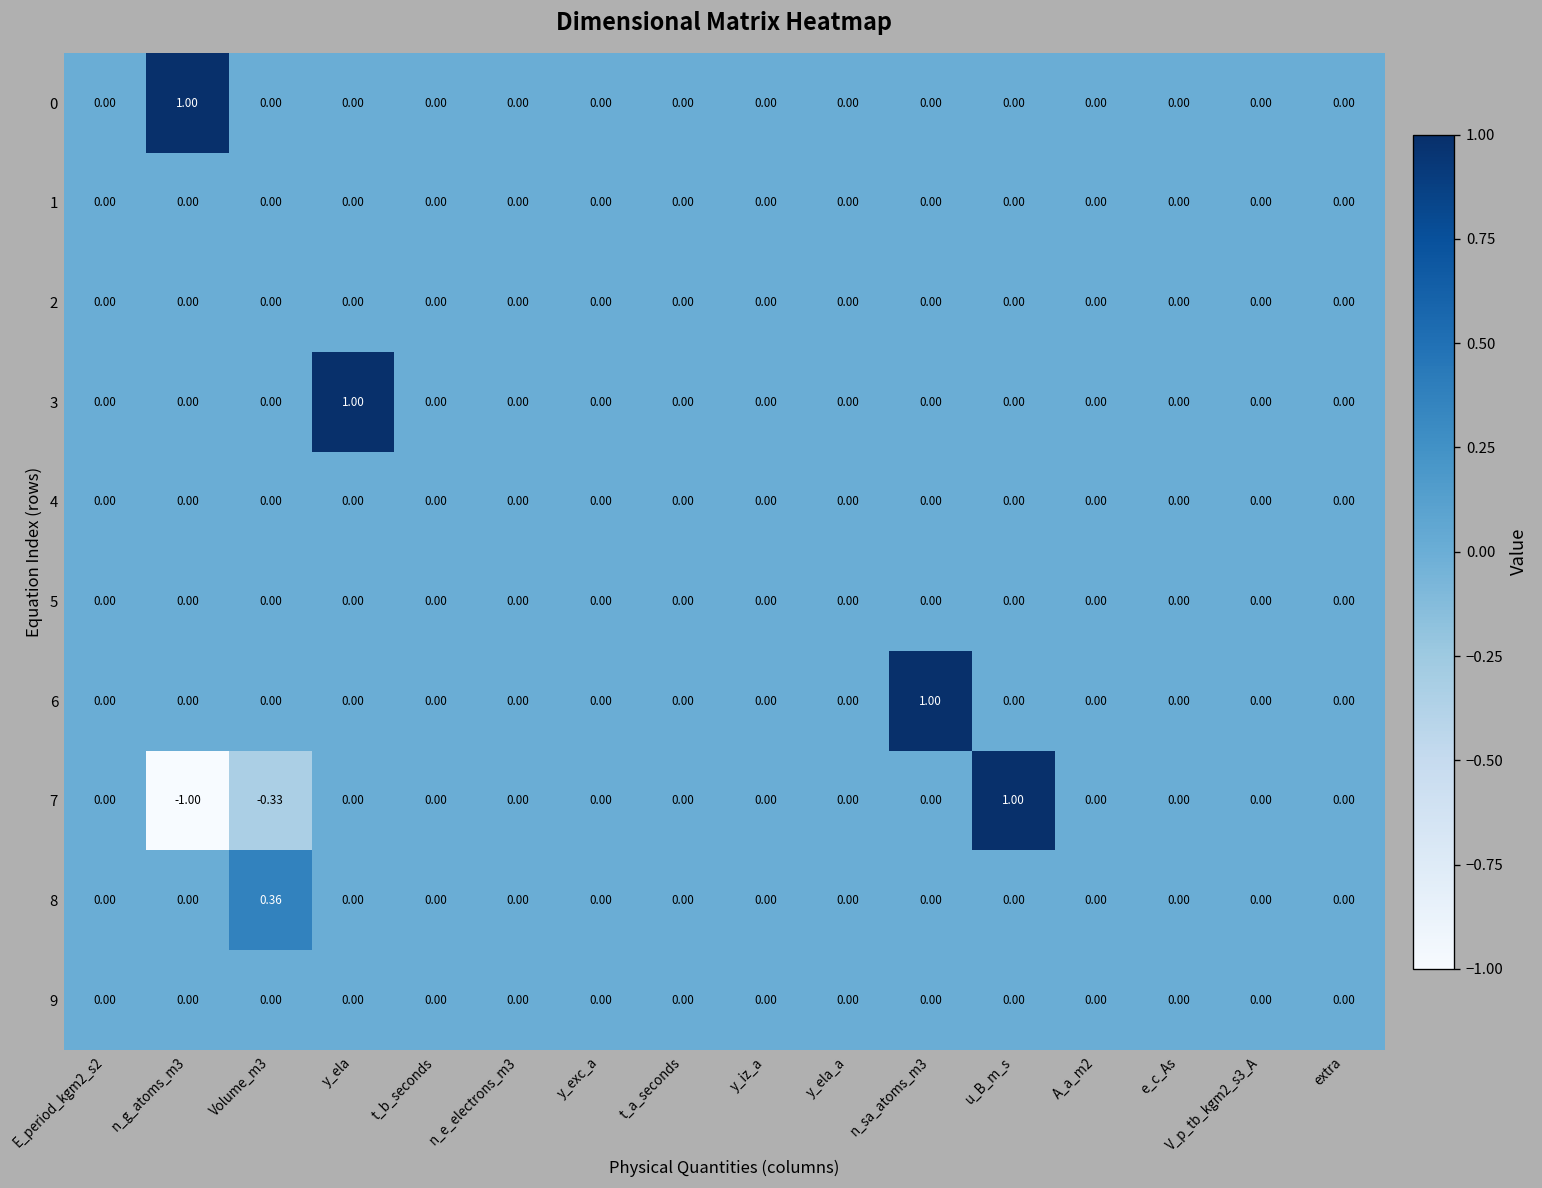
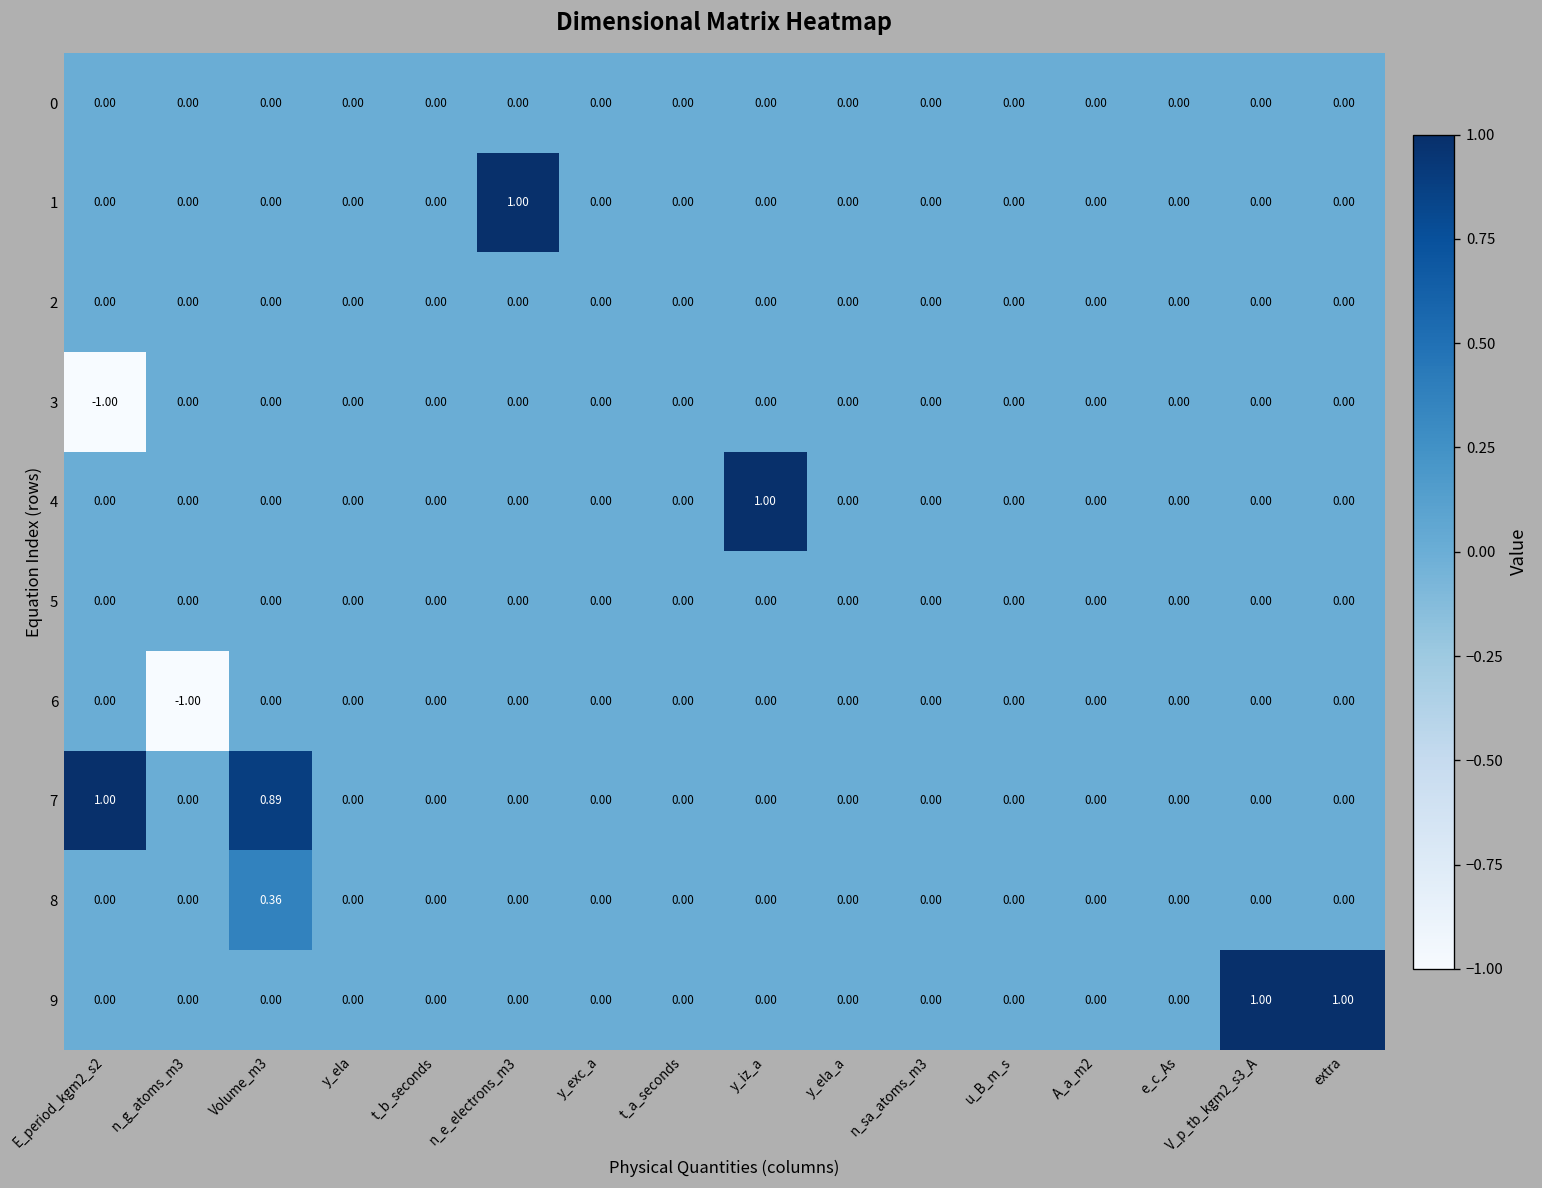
  {
    "0": {
      "E_period_kgm2_s2": 0.00,
-     "n_g_atoms_m3": 1.00,
+     "n_g_atoms_m3": 0.00,
      "Volume_m3": 0.00,
      "y_ela": 0.00,
      "t_b_seconds": 0.00,
      "n_e_electrons_m3": 0.00,
      "y_exc_a": 0.00,
      "t_a_seconds": 0.00,
      "y_iz_a": 0.00,
      "y_ela_a": 0.00,
      "n_sa_atoms_m3": 0.00,
      "u_B_m_s": 0.00,
      "A_a_m2": 0.00,
      "e_c_As": 0.00,
      "V_p_tb_kgm2_s3_A": 0.00,
      "extra": 0.00
    },
    "1": {
      "E_period_kgm2_s2": 0.00,
      "n_g_atoms_m3": 0.00,
      "Volume_m3": 0.00,
      "y_ela": 0.00,
      "t_b_seconds": 0.00,
-     "n_e_electrons_m3": 0.00,
+     "n_e_electrons_m3": 1.00,
      "y_exc_a": 0.00,
      "t_a_seconds": 0.00,
      "y_iz_a": 0.00,
      "y_ela_a": 0.00,
      "n_sa_atoms_m3": 0.00,
      "u_B_m_s": 0.00,
      "A_a_m2": 0.00,
      "e_c_As": 0.00,
      "V_p_tb_kgm2_s3_A": 0.00,
      "extra": 0.00
    },
    "2": {
      "E_period_kgm2_s2": 0.00,
      "n_g_atoms_m3": 0.00,
      "Volume_m3": 0.00,
      "y_ela": 0.00,
      "t_b_seconds": 0.00,
      "n_e_electrons_m3": 0.00,
      "y_exc_a": 0.00,
      "t_a_seconds": 0.00,
      "y_iz_a": 0.00,
      "y_ela_a": 0.00,
      "n_sa_atoms_m3": 0.00,
      "u_B_m_s": 0.00,
      "A_a_m2": 0.00,
      "e_c_As": 0.00,
      "V_p_tb_kgm2_s3_A": 0.00,
      "extra": 0.00
    },
    "3": {
-     "E_period_kgm2_s2": 0.00,
+     "E_period_kgm2_s2": -1.00,
      "n_g_atoms_m3": 0.00,
      "Volume_m3": 0.00,
-     "y_ela": 1.00,
+     "y_ela": 0.00,
      "t_b_seconds": 0.00,
      "n_e_electrons_m3": 0.00,
      "y_exc_a": 0.00,
      "t_a_seconds": 0.00,
      "y_iz_a": 0.00,
      "y_ela_a": 0.00,
      "n_sa_atoms_m3": 0.00,
      "u_B_m_s": 0.00,
      "A_a_m2": 0.00,
      "e_c_As": 0.00,
      "V_p_tb_kgm2_s3_A": 0.00,
      "extra": 0.00
    },
    "4": {
      "E_period_kgm2_s2": 0.00,
      "n_g_atoms_m3": 0.00,
      "Volume_m3": 0.00,
      "y_ela": 0.00,
      "t_b_seconds": 0.00,
      "n_e_electrons_m3": 0.00,
      "y_exc_a": 0.00,
      "t_a_seconds": 0.00,
-     "y_iz_a": 0.00,
+     "y_iz_a": 1.00,
      "y_ela_a": 0.00,
      "n_sa_atoms_m3": 0.00,
      "u_B_m_s": 0.00,
      "A_a_m2": 0.00,
      "e_c_As": 0.00,
      "V_p_tb_kgm2_s3_A": 0.00,
      "extra": 0.00
    },
    "5": {
      "E_period_kgm2_s2": 0.00,
      "n_g_atoms_m3": 0.00,
      "Volume_m3": 0.00,
      "y_ela": 0.00,
      "t_b_seconds": 0.00,
      "n_e_electrons_m3": 0.00,
      "y_exc_a": 0.00,
      "t_a_seconds": 0.00,
      "y_iz_a": 0.00,
      "y_ela_a": 0.00,
      "n_sa_atoms_m3": 0.00,
      "u_B_m_s": 0.00,
      "A_a_m2": 0.00,
      "e_c_As": 0.00,
      "V_p_tb_kgm2_s3_A": 0.00,
      "extra": 0.00
    },
    "6": {
      "E_period_kgm2_s2": 0.00,
-     "n_g_atoms_m3": 0.00,
+     "n_g_atoms_m3": -1.00,
      "Volume_m3": 0.00,
      "y_ela": 0.00,
      "t_b_seconds": 0.00,
      "n_e_electrons_m3": 0.00,
      "y_exc_a": 0.00,
      "t_a_seconds": 0.00,
      "y_iz_a": 0.00,
      "y_ela_a": 0.00,
-     "n_sa_atoms_m3": 1.00,
+     "n_sa_atoms_m3": 0.00,
      "u_B_m_s": 0.00,
      "A_a_m2": 0.00,
      "e_c_As": 0.00,
      "V_p_tb_kgm2_s3_A": 0.00,
      "extra": 0.00
    },
    "7": {
-     "E_period_kgm2_s2": 0.00,
-     "n_g_atoms_m3": -1.00,
-     "Volume_m3": -0.33,
+     "E_period_kgm2_s2": 1.00,
+     "n_g_atoms_m3": 0.00,
+     "Volume_m3": 0.89,
      "y_ela": 0.00,
      "t_b_seconds": 0.00,
      "n_e_electrons_m3": 0.00,
      "y_exc_a": 0.00,
      "t_a_seconds": 0.00,
      "y_iz_a": 0.00,
      "y_ela_a": 0.00,
      "n_sa_atoms_m3": 0.00,
-     "u_B_m_s": 1.00,
+     "u_B_m_s": 0.00,
      "A_a_m2": 0.00,
      "e_c_As": 0.00,
      "V_p_tb_kgm2_s3_A": 0.00,
      "extra": 0.00
    },
    "8": {
      "E_period_kgm2_s2": 0.00,
      "n_g_atoms_m3": 0.00,
      "Volume_m3": 0.36,
      "y_ela": 0.00,
      "t_b_seconds": 0.00,
      "n_e_electrons_m3": 0.00,
      "y_exc_a": 0.00,
      "t_a_seconds": 0.00,
      "y_iz_a": 0.00,
      "y_ela_a": 0.00,
      "n_sa_atoms_m3": 0.00,
      "u_B_m_s": 0.00,
      "A_a_m2": 0.00,
      "e_c_As": 0.00,
      "V_p_tb_kgm2_s3_A": 0.00,
      "extra": 0.00
    },
    "9": {
      "E_period_kgm2_s2": 0.00,
      "n_g_atoms_m3": 0.00,
      "Volume_m3": 0.00,
      "y_ela": 0.00,
      "t_b_seconds": 0.00,
      "n_e_electrons_m3": 0.00,
      "y_exc_a": 0.00,
      "t_a_seconds": 0.00,
      "y_iz_a": 0.00,
      "y_ela_a": 0.00,
      "n_sa_atoms_m3": 0.00,
      "u_B_m_s": 0.00,
      "A_a_m2": 0.00,
      "e_c_As": 0.00,
-     "V_p_tb_kgm2_s3_A": 0.00,
-     "extra": 0.00
+     "V_p_tb_kgm2_s3_A": 1.00,
+     "extra": 1.00
    }
  }
